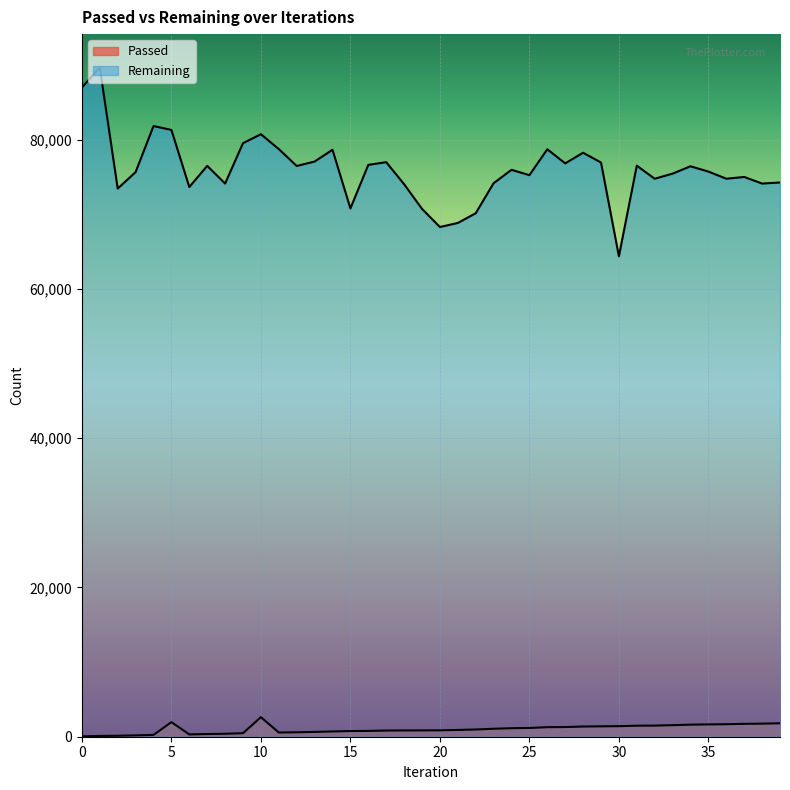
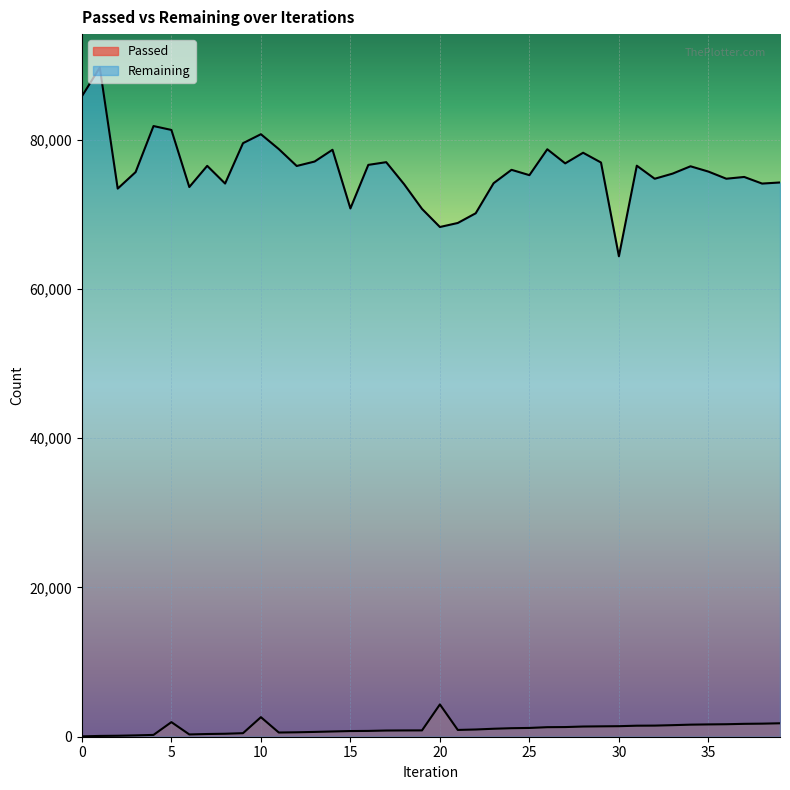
  {
    "Passed": {
      "0": "0",
      "5": "2,000",
      "10": "3,000",
      "15": "1,000",
-     "20": "1,000",
+     "20": "4,000",
      "25": "1,000",
      "30": "1,000",
      "35": "2,000"
    },
    "Remaining": {
-     "0": "87,000",
+     "0": "86,000",
      "5": "81,000",
      "10": "81,000",
      "15": "71,000",
      "20": "68,000",
      "25": "75,000",
      "30": "64,000",
      "35": "76,000"
    }
  }
